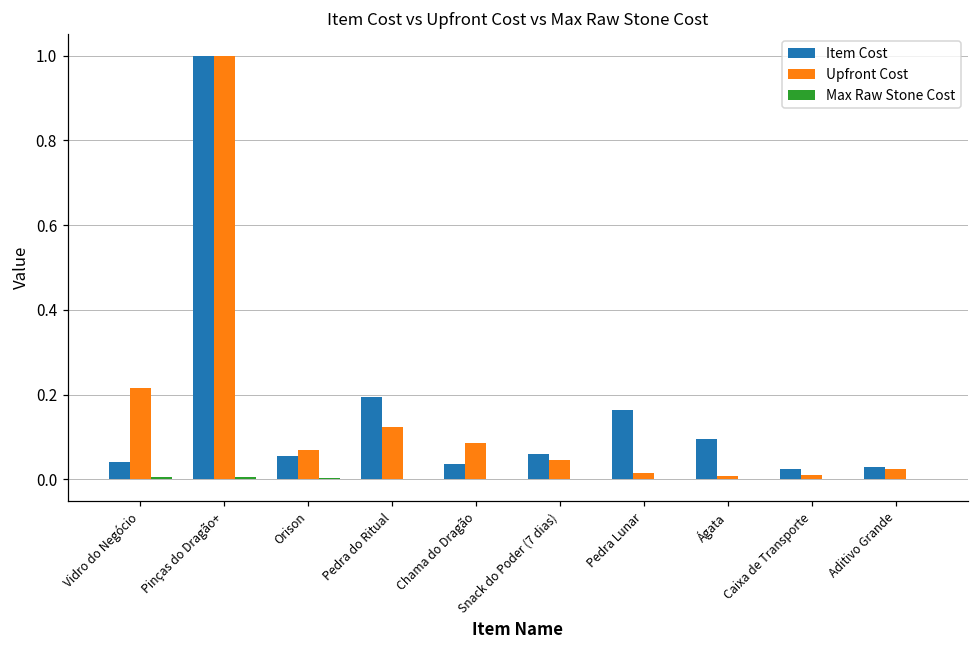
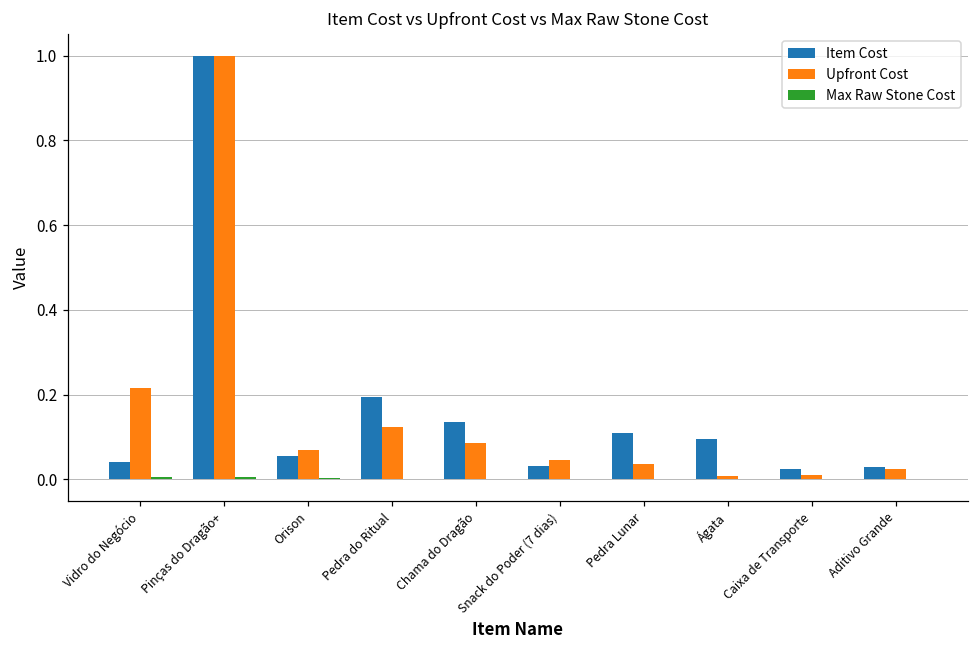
  {
    "Item Cost": {
      "Vidro do Negócio": 0.04,
      "Pinças do Dragão+": 1.00,
      "Orison": 0.06,
      "Pedra do Ritual": 0.19,
-     "Chama do Dragão": 0.04,
-     "Snack do Poder (7 dias)": 0.06,
-     "Pedra Lunar": 0.16,
+     "Chama do Dragão": 0.13,
+     "Snack do Poder (7 dias)": 0.03,
+     "Pedra Lunar": 0.11,
      "Ágata": 0.09,
      "Caixa de Transporte": 0.03,
      "Aditivo Grande": 0.03
    },
    "Upfront Cost": {
      "Vidro do Negócio": 0.22,
      "Pinças do Dragão+": 1.00,
      "Orison": 0.07,
      "Pedra do Ritual": 0.12,
      "Chama do Dragão": 0.09,
      "Snack do Poder (7 dias)": 0.05,
-     "Pedra Lunar": 0.02,
+     "Pedra Lunar": 0.04,
      "Ágata": 0.01,
      "Caixa de Transporte": 0.01,
      "Aditivo Grande": 0.02
    },
    "Max Raw Stone Cost": {
      "Caixa de Transporte": 0.00
    }
  }
